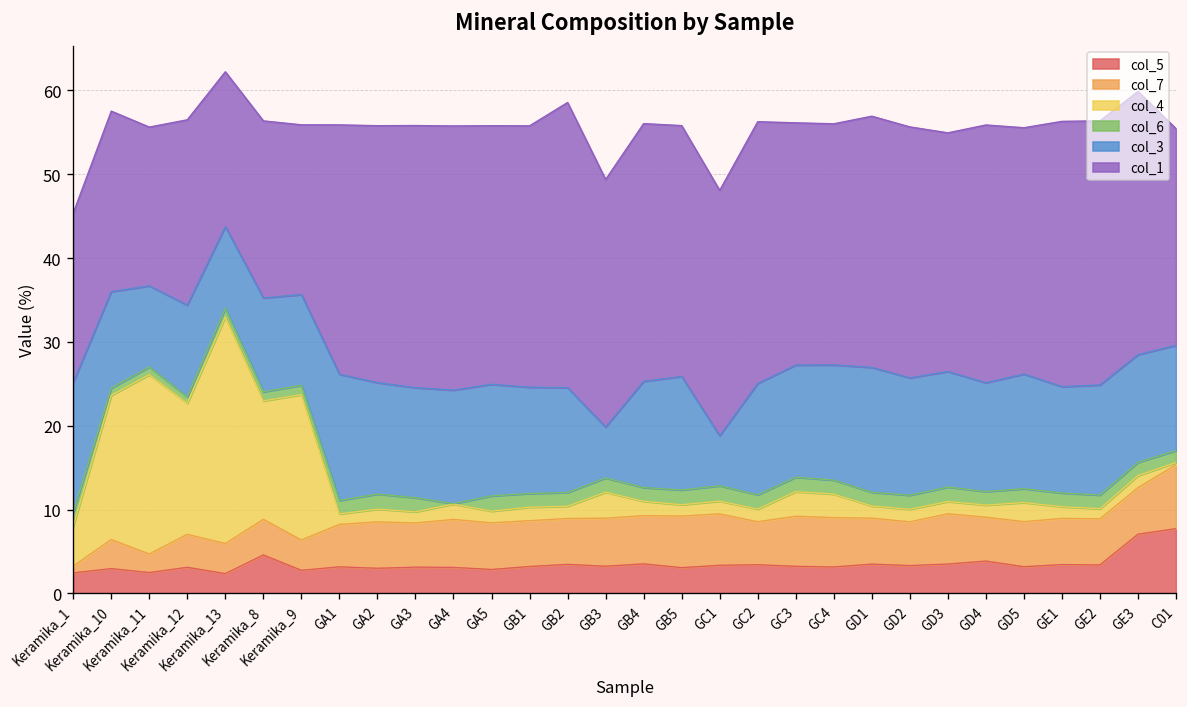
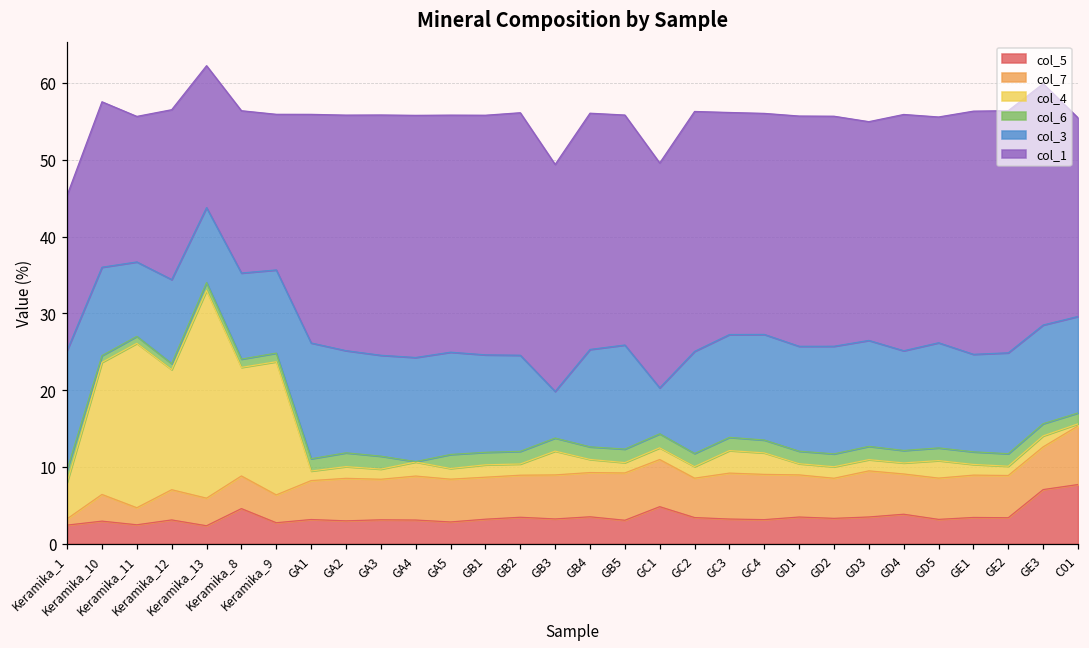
  {
    "col_5": {
      "Keramika_1": 2,
      "Keramika_10": 3,
      "Keramika_11": 2,
      "Keramika_12": 3,
      "Keramika_13": 2,
      "Keramika_8": 5,
      "Keramika_9": 3,
      "GA1": 3,
      "GA2": 3,
      "GA3": 3,
      "GA4": 3,
      "GA5": 3,
      "GB1": 3,
      "GB2": 3,
      "GB3": 3,
      "GB4": 4,
      "GB5": 3,
-     "GC1": 3,
+     "GC1": 5,
      "GC2": 3,
      "GC3": 3,
      "GC4": 3,
      "GD1": 3,
      "GD2": 3,
      "GD3": 3,
      "GD4": 4,
      "GD5": 3,
      "GE1": 3,
      "GE2": 3,
      "GE3": 7,
      "C01": 8
    },
    "col_6": {
      "Keramika_1": 2,
      "Keramika_10": 1,
      "Keramika_11": 1,
      "Keramika_12": 1,
      "Keramika_13": 1,
      "Keramika_8": 1,
      "Keramika_9": 1,
      "GA1": 2,
      "GA2": 2,
      "GA3": 2,
      "GA5": 2,
      "GB1": 2,
      "GB2": 2,
      "GB3": 2,
      "GB4": 2,
      "GB5": 2,
      "GC1": 2,
      "GC2": 2,
      "GC3": 2,
      "GC4": 2,
      "GD1": 2,
      "GD2": 2,
      "GD3": 2,
      "GD4": 2,
      "GD5": 2,
      "GE1": 2,
      "GE2": 2,
      "GE3": 2,
      "C01": 1
    },
    "col_3": {
      "Keramika_1": 16,
      "Keramika_10": 12,
      "Keramika_11": 10,
      "Keramika_12": 11,
      "Keramika_13": 10,
      "Keramika_8": 11,
      "Keramika_9": 11,
      "GA1": 15,
      "GA2": 13,
      "GA3": 13,
      "GA4": 14,
      "GA5": 13,
      "GB1": 13,
      "GB2": 13,
      "GB3": 6,
      "GB4": 13,
      "GB5": 14,
      "GC1": 6,
      "GC2": 13,
      "GC3": 13,
      "GC4": 14,
-     "GD1": 15,
+     "GD1": 14,
      "GD2": 14,
      "GD3": 14,
      "GD4": 13,
      "GD5": 14,
      "GE1": 13,
      "GE2": 13,
      "GE3": 13,
      "C01": 13
    },
    "col_1": {
      "Keramika_1": 20,
      "Keramika_10": 22,
      "Keramika_11": 19,
      "Keramika_12": 22,
      "Keramika_13": 18,
      "Keramika_8": 21,
      "Keramika_9": 20,
      "GA1": 30,
      "GA2": 31,
      "GA3": 31,
      "GA4": 32,
      "GA5": 31,
      "GB1": 31,
-     "GB2": 34,
+     "GB2": 32,
      "GB3": 30,
      "GB4": 31,
      "GB5": 30,
      "GC1": 29,
      "GC2": 31,
      "GC3": 29,
      "GC4": 29,
      "GD1": 30,
      "GD2": 30,
      "GD3": 28,
      "GD4": 31,
      "GD5": 29,
      "GE1": 32,
      "C01": 26
    }
  }
